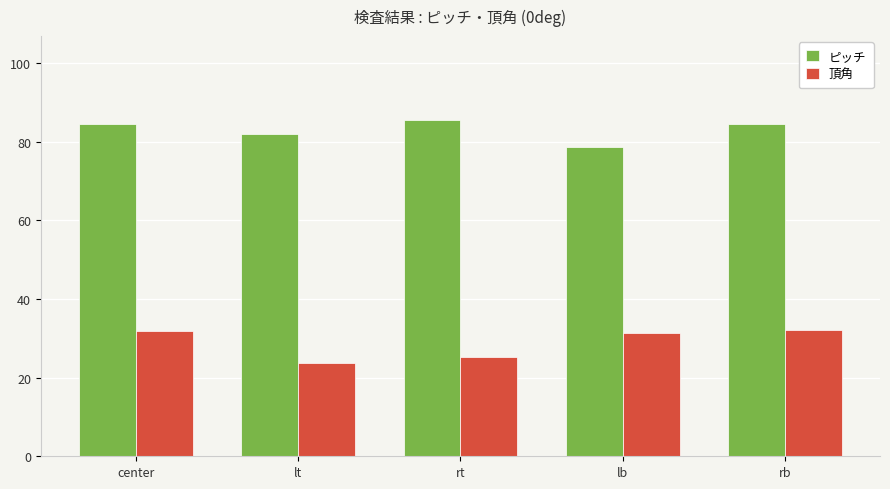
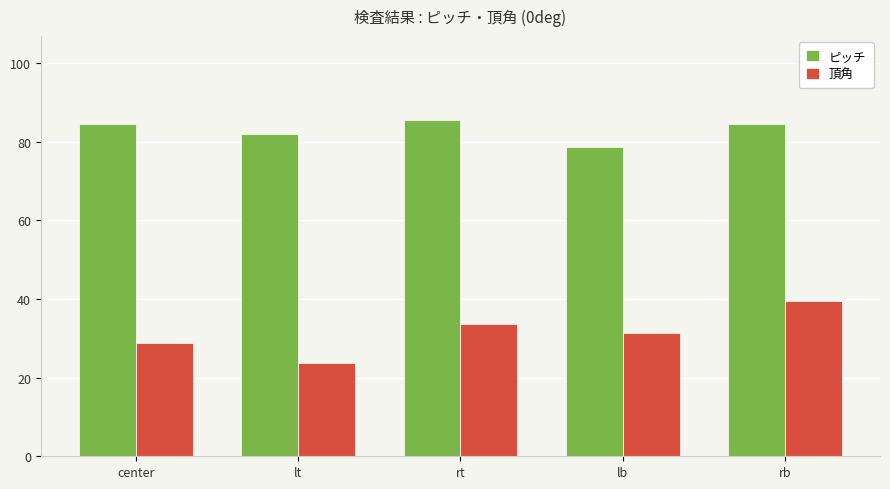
  {
    "ピッチ": {
      "center": 85,
      "lt": 82,
      "rt": 85,
      "lb": 79,
      "rb": 84
    },
    "頂角": {
-     "center": 32,
+     "center": 29,
      "lt": 24,
-     "rt": 25,
+     "rt": 34,
      "lb": 31,
-     "rb": 32
+     "rb": 40
    }
  }
